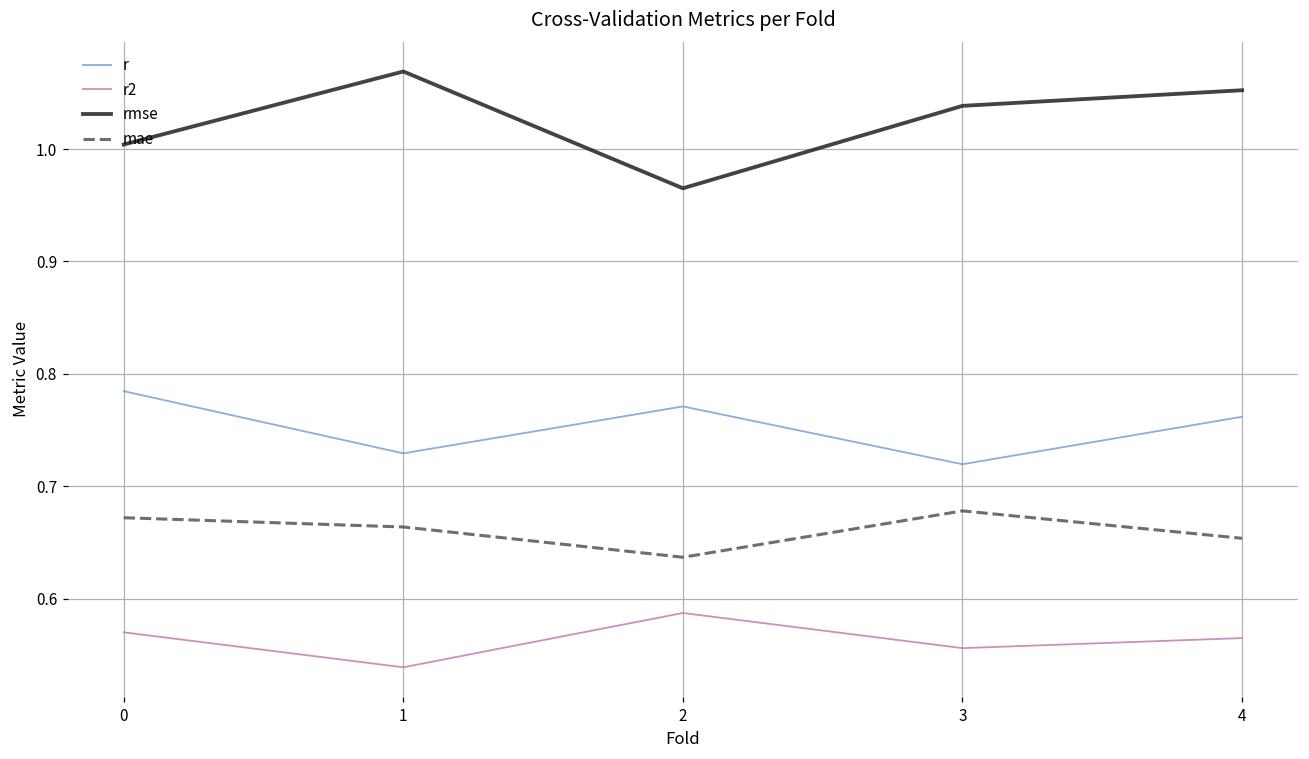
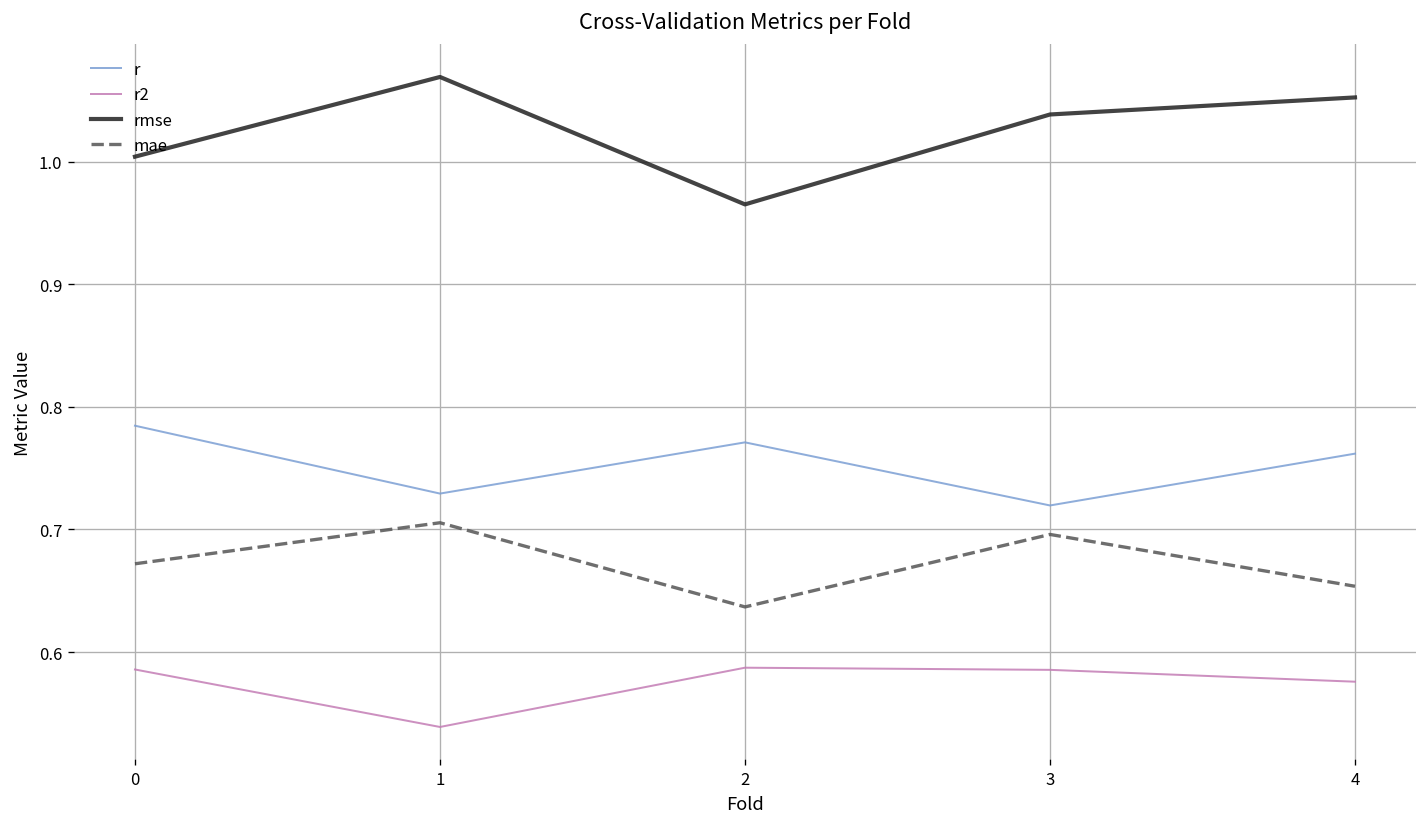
  {
    "r": {
      "0": 0.785,
      "1": 0.729,
      "2": 0.771,
      "3": 0.720,
      "4": 0.762
    },
    "r2": {
-     "0": 0.570,
+     "0": 0.586,
      "1": 0.539,
      "2": 0.587,
-     "3": 0.556,
-     "4": 0.565
+     "3": 0.585,
+     "4": 0.576
    },
    "rmse": {
      "0": 1.004,
      "1": 1.069,
      "2": 0.965,
      "3": 1.038,
      "4": 1.052
    },
    "mae": {
      "0": 0.672,
-     "1": 0.664,
+     "1": 0.705,
      "2": 0.637,
-     "3": 0.678,
+     "3": 0.696,
      "4": 0.654
    }
  }
